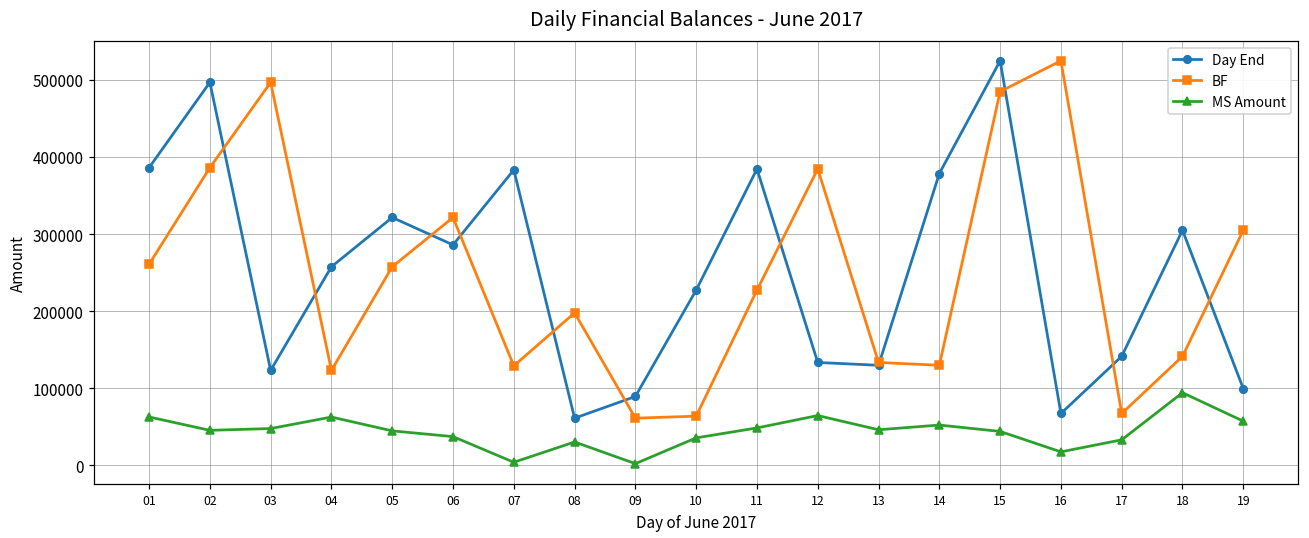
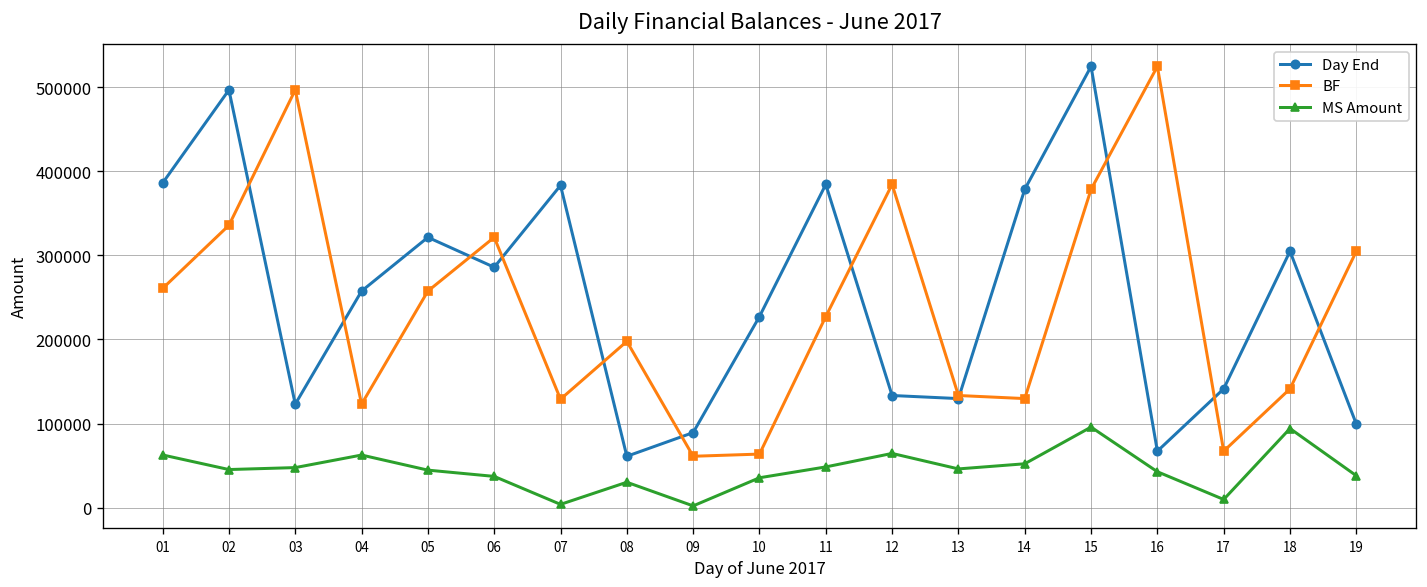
  {
    "Day End": {
      "01": 390000,
      "02": 500000,
      "03": 120000,
      "04": 260000,
      "05": 320000,
      "06": 290000,
      "07": 380000,
      "08": 60000,
      "09": 90000,
      "10": 230000,
      "11": 380000,
      "12": 130000,
      "13": 130000,
      "14": 380000,
      "15": 520000,
      "16": 70000,
      "17": 140000,
      "18": 300000,
      "19": 100000
    },
    "BF": {
      "01": 260000,
-     "02": 390000,
+     "02": 340000,
      "03": 500000,
      "04": 120000,
      "05": 260000,
      "06": 320000,
      "07": 130000,
      "08": 200000,
      "09": 60000,
      "10": 60000,
      "11": 230000,
      "12": 380000,
      "13": 130000,
      "14": 130000,
-     "15": 480000,
+     "15": 380000,
      "16": 520000,
      "17": 70000,
      "18": 140000,
      "19": 300000
    },
    "MS Amount": {
      "01": 60000,
      "02": 50000,
      "03": 50000,
      "04": 60000,
      "05": 40000,
      "06": 40000,
      "07": 0,
      "08": 30000,
      "09": 0,
      "10": 40000,
      "11": 50000,
      "12": 60000,
      "13": 50000,
      "14": 50000,
-     "15": 40000,
-     "16": 20000,
-     "17": 30000,
+     "15": 100000,
+     "16": 40000,
+     "17": 10000,
      "18": 90000,
-     "19": 60000
+     "19": 40000
    }
  }
